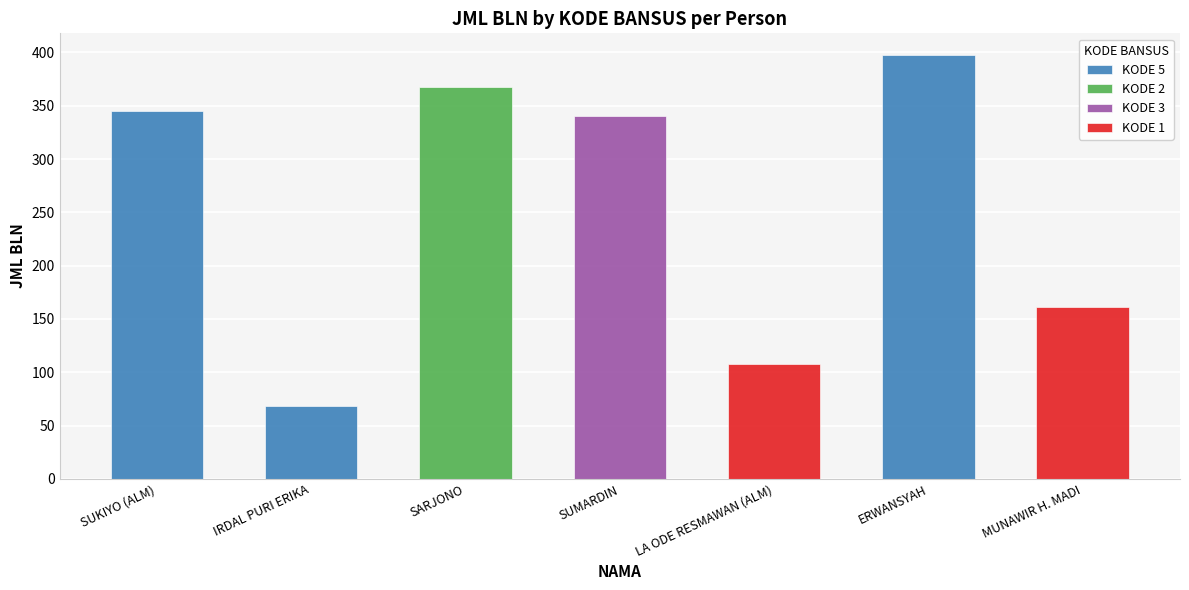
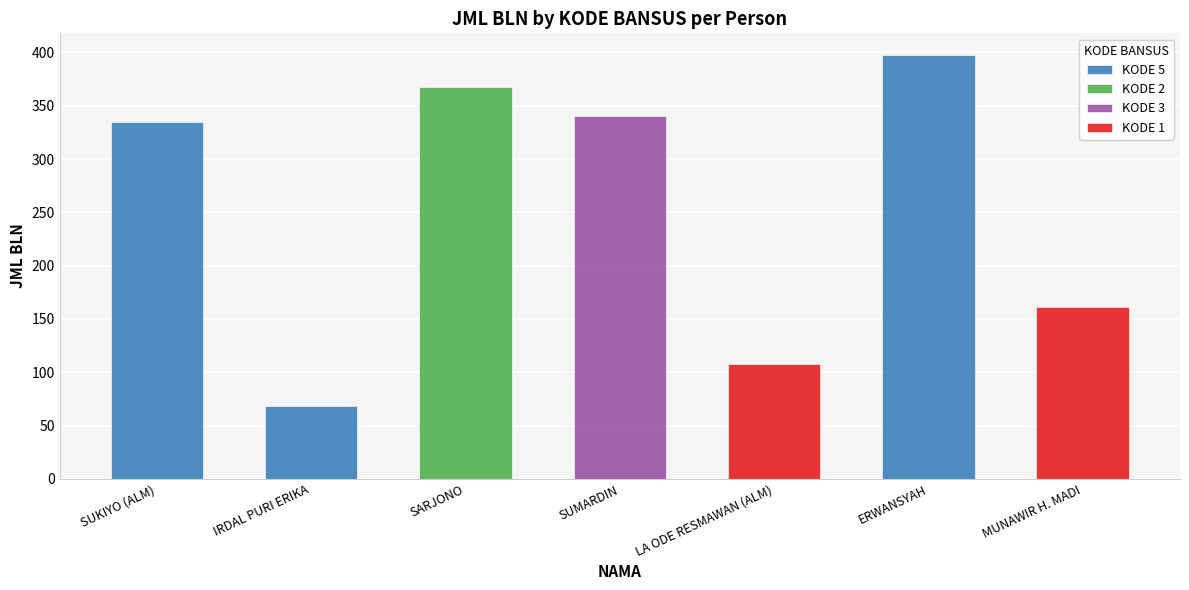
  {
-   "SUKIYO (ALM)": 345,
+   "SUKIYO (ALM)": 335,
    "IRDAL PURI ERIKA": 68,
    "SARJONO": 368,
    "SUMARDIN": 340,
    "LA ODE RESMAWAN (ALM)": 108,
    "ERWANSYAH": 398,
    "MUNAWIR H. MADI": 161
  }
